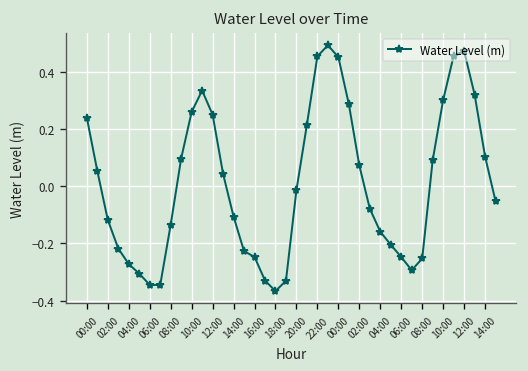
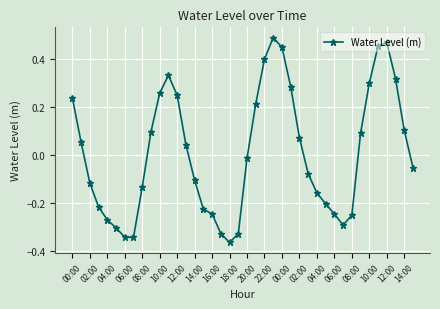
  {
    "16:00": -0.25,
    "18:00": -0.37,
    "20:00": -0.01,
-   "22:00": 0.45
+   "22:00": 0.40
  }
